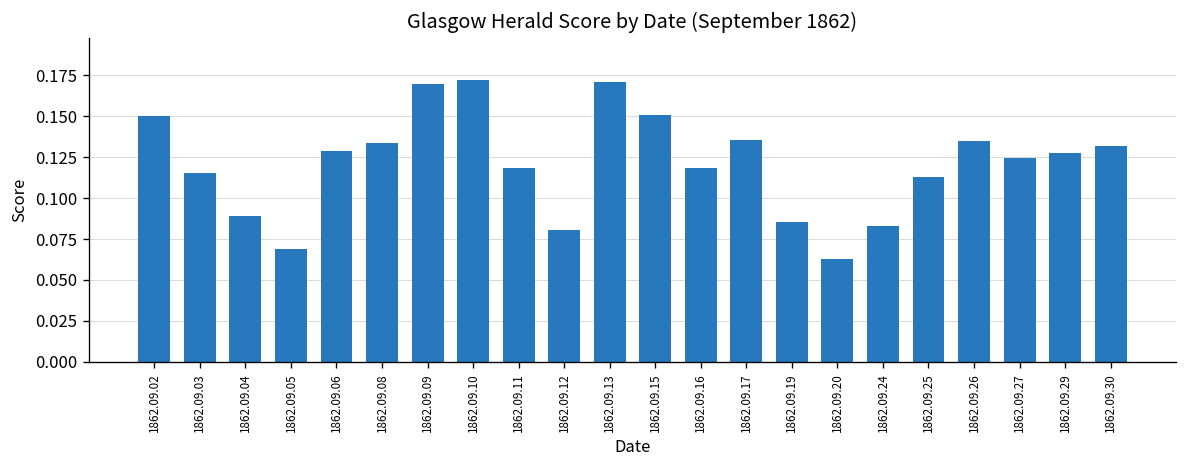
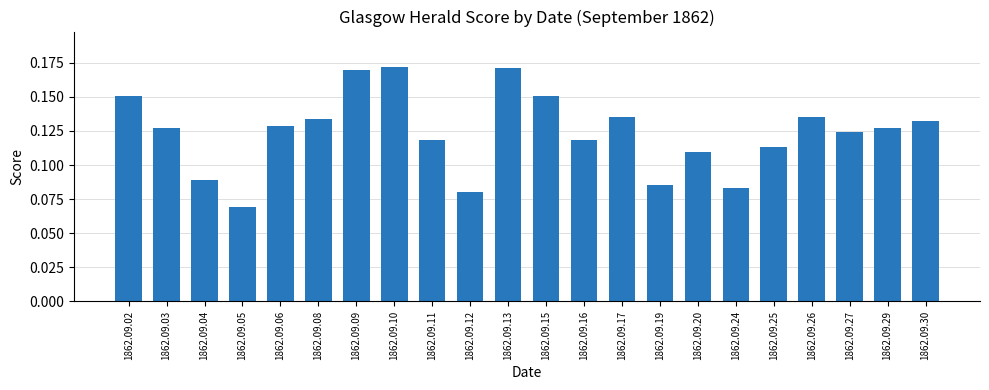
  {
    "1862.09.02": 0.150,
-   "1862.09.03": 0.115,
+   "1862.09.03": 0.127,
    "1862.09.04": 0.089,
    "1862.09.05": 0.069,
    "1862.09.06": 0.129,
    "1862.09.08": 0.134,
    "1862.09.09": 0.170,
    "1862.09.10": 0.172,
    "1862.09.11": 0.118,
    "1862.09.12": 0.080,
    "1862.09.13": 0.171,
    "1862.09.15": 0.151,
    "1862.09.16": 0.118,
    "1862.09.17": 0.135,
    "1862.09.19": 0.085,
-   "1862.09.20": 0.062,
+   "1862.09.20": 0.109,
    "1862.09.24": 0.083,
    "1862.09.25": 0.113,
    "1862.09.26": 0.135,
    "1862.09.27": 0.125,
    "1862.09.29": 0.127,
    "1862.09.30": 0.132
  }
